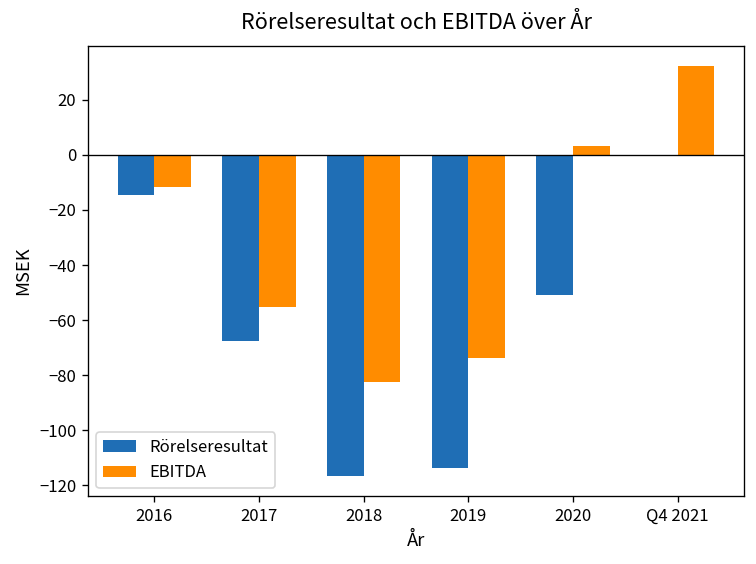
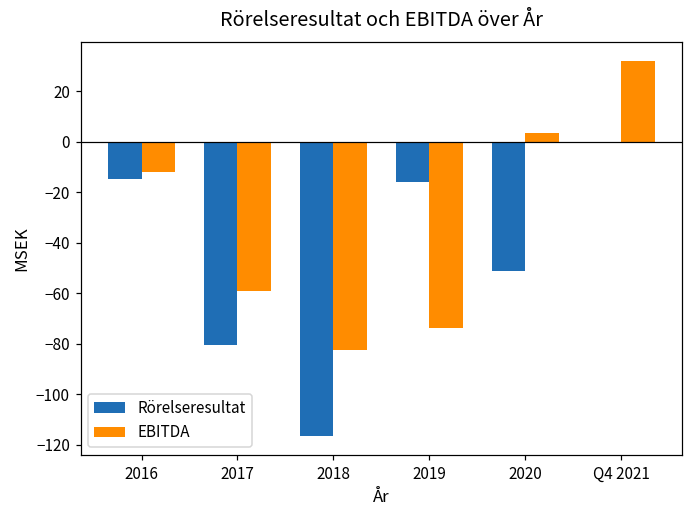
  {
    "Rörelseresultat": {
      "2016": -15,
-     "2017": -68,
+     "2017": -80,
      "2018": -117,
-     "2019": -114,
+     "2019": -16,
      "2020": -51
    },
    "EBITDA": {
      "2016": -12,
-     "2017": -55,
+     "2017": -59,
      "2018": -83,
      "2019": -74,
      "2020": 3,
      "Q4 2021": 32
    }
  }
